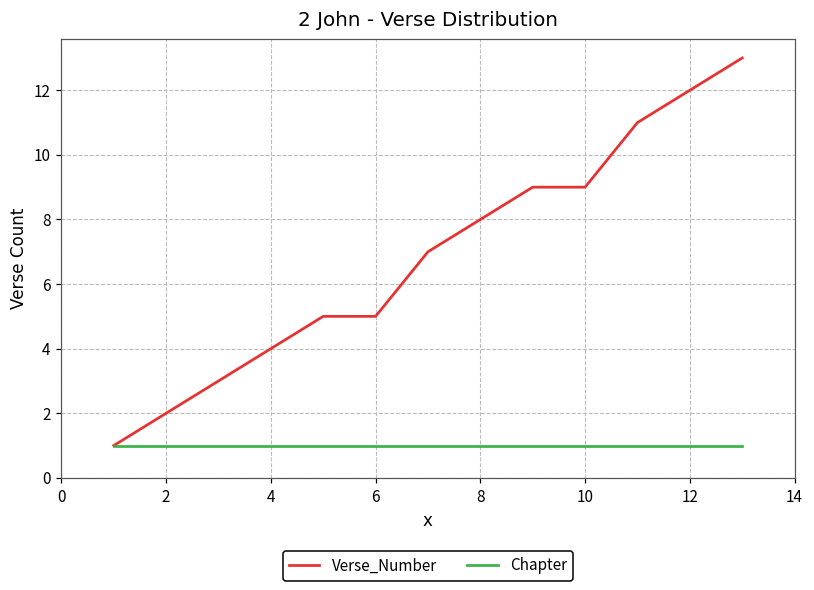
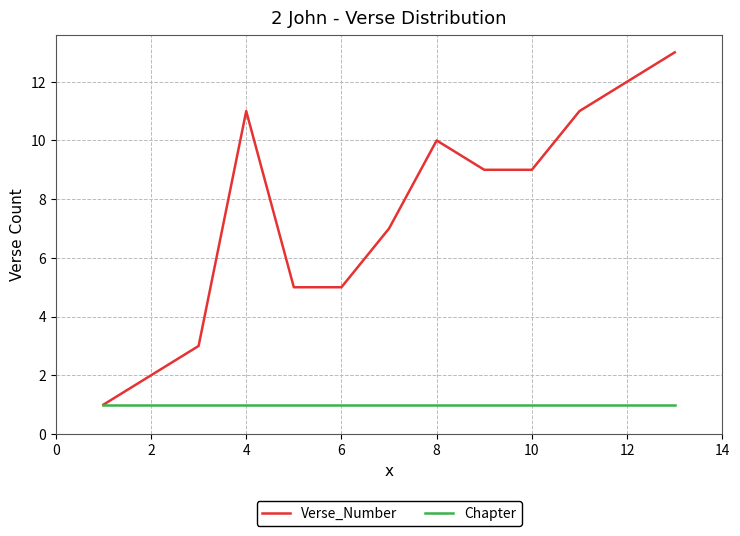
  {
    "Verse_Number": {
      "2": 2,
-     "4": 4,
+     "4": 11,
      "6": 5,
-     "8": 8,
+     "8": 10,
      "10": 9,
      "12": 12
    },
    "Chapter": {
      "2": 1,
      "4": 1,
      "6": 1,
      "8": 1,
      "10": 1,
      "12": 1
    }
  }
